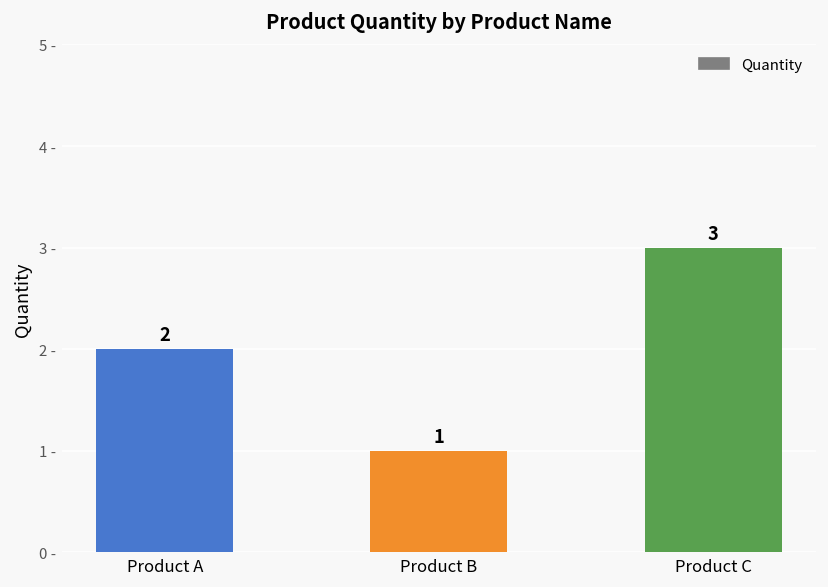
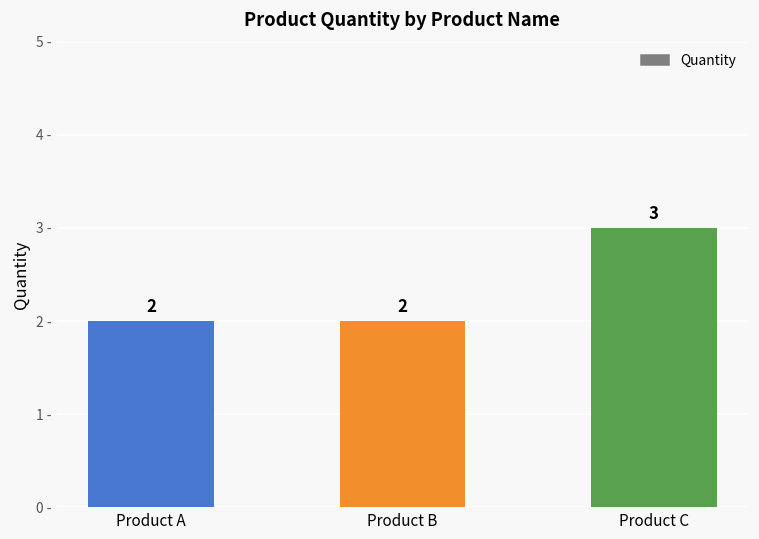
  {
    "Product A": 2,
-   "Product B": 1,
+   "Product B": 2,
    "Product C": 3
  }
